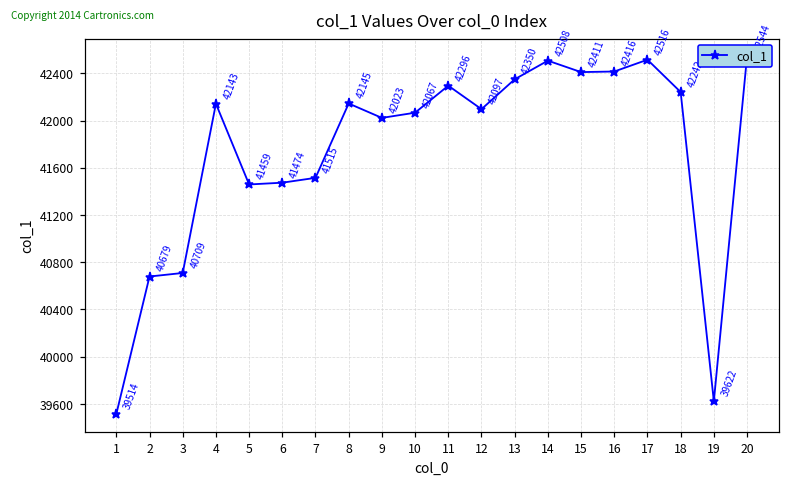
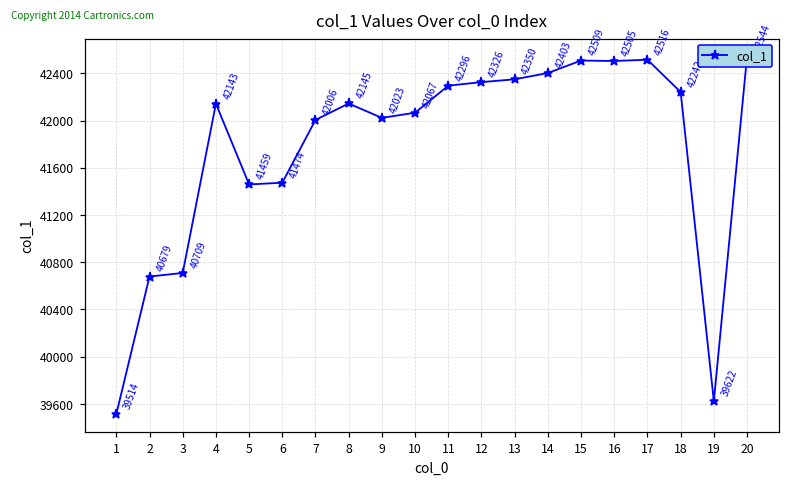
  {
    "1": 39514,
    "2": 40679,
    "3": 40709,
    "4": 42143,
    "5": 41459,
    "6": 41474,
-   "7": 41515,
+   "7": 42006,
    "8": 42145,
    "9": 42023,
    "10": 42067,
    "11": 42296,
-   "12": 42097,
+   "12": 42326,
    "13": 42350,
-   "14": 42508,
-   "15": 42411,
-   "16": 42416,
+   "14": 42403,
+   "15": 42509,
+   "16": 42505,
    "17": 42516,
    "19": 39622
  }
